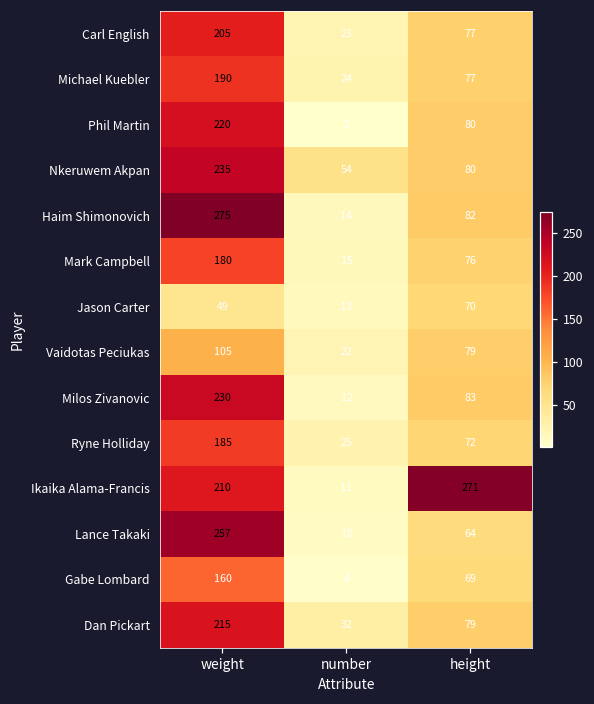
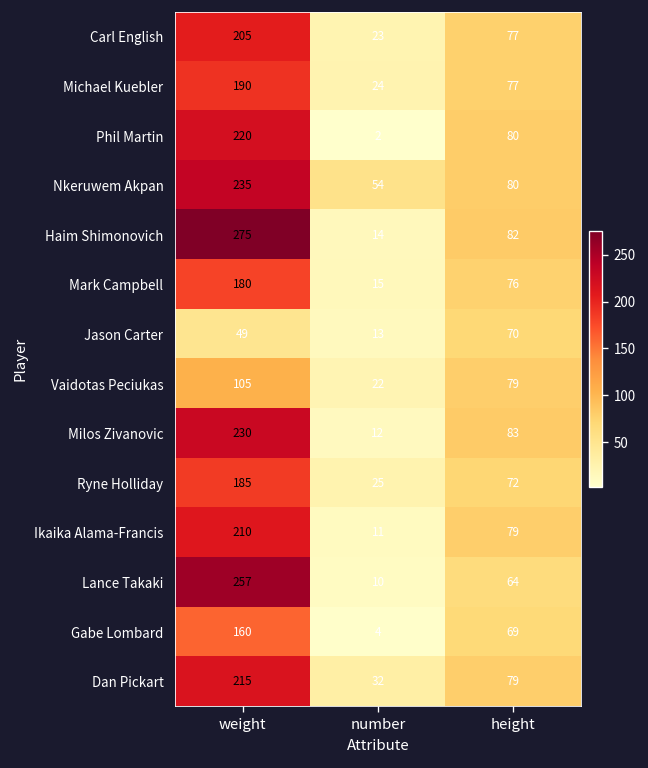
  {
    "Carl English": {
      "weight": 205,
      "number": 23,
      "height": 77
    },
    "Michael Kuebler": {
      "weight": 190,
      "number": 24,
      "height": 77
    },
    "Phil Martin": {
      "weight": 220,
      "number": 2,
      "height": 80
    },
    "Nkeruwem Akpan": {
      "weight": 235,
      "number": 54,
      "height": 80
    },
    "Haim Shimonovich": {
      "weight": 275,
      "number": 14,
      "height": 82
    },
    "Mark Campbell": {
      "weight": 180,
      "number": 15,
      "height": 76
    },
    "Jason Carter": {
      "weight": 49,
      "number": 13,
      "height": 70
    },
    "Vaidotas Peciukas": {
      "weight": 105,
      "number": 22,
      "height": 79
    },
    "Milos Zivanovic": {
      "weight": 230,
      "number": 12,
      "height": 83
    },
    "Ryne Holliday": {
      "weight": 185,
      "number": 25,
      "height": 72
    },
    "Ikaika Alama-Francis": {
      "weight": 210,
      "number": 11,
-     "height": 271
+     "height": 79
    },
    "Lance Takaki": {
      "weight": 257,
      "number": 10,
      "height": 64
    },
    "Gabe Lombard": {
      "weight": 160,
      "number": 4,
      "height": 69
    },
    "Dan Pickart": {
      "weight": 215,
      "number": 32,
      "height": 79
    }
  }
